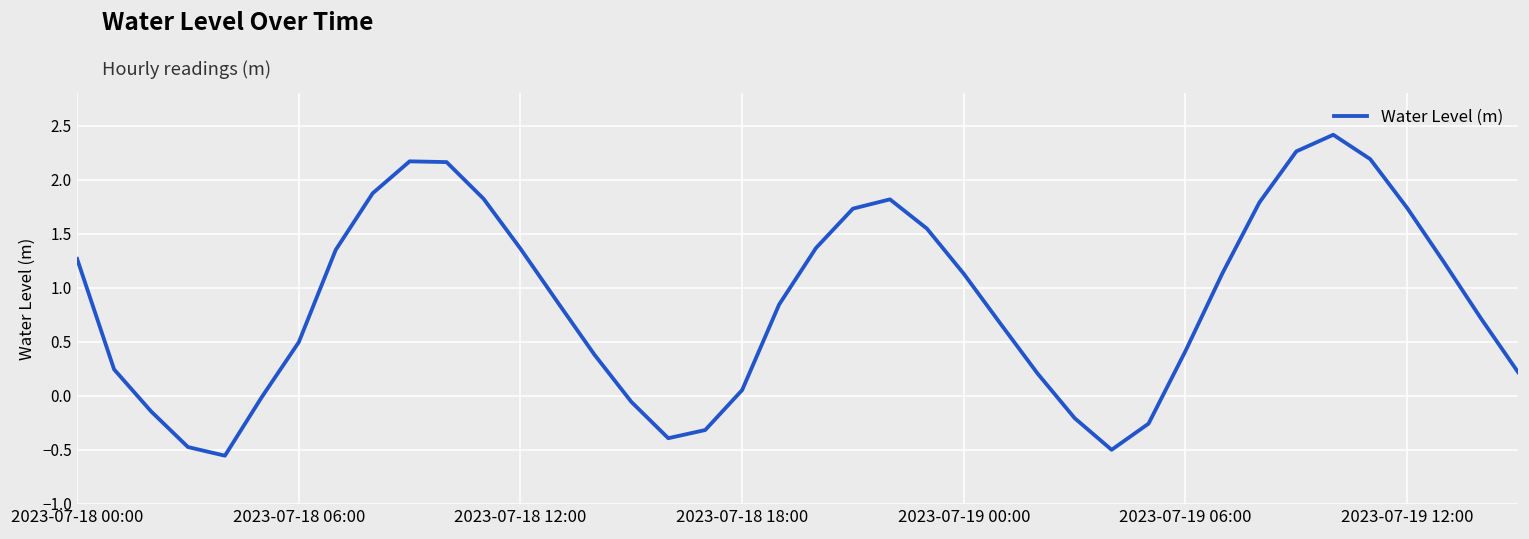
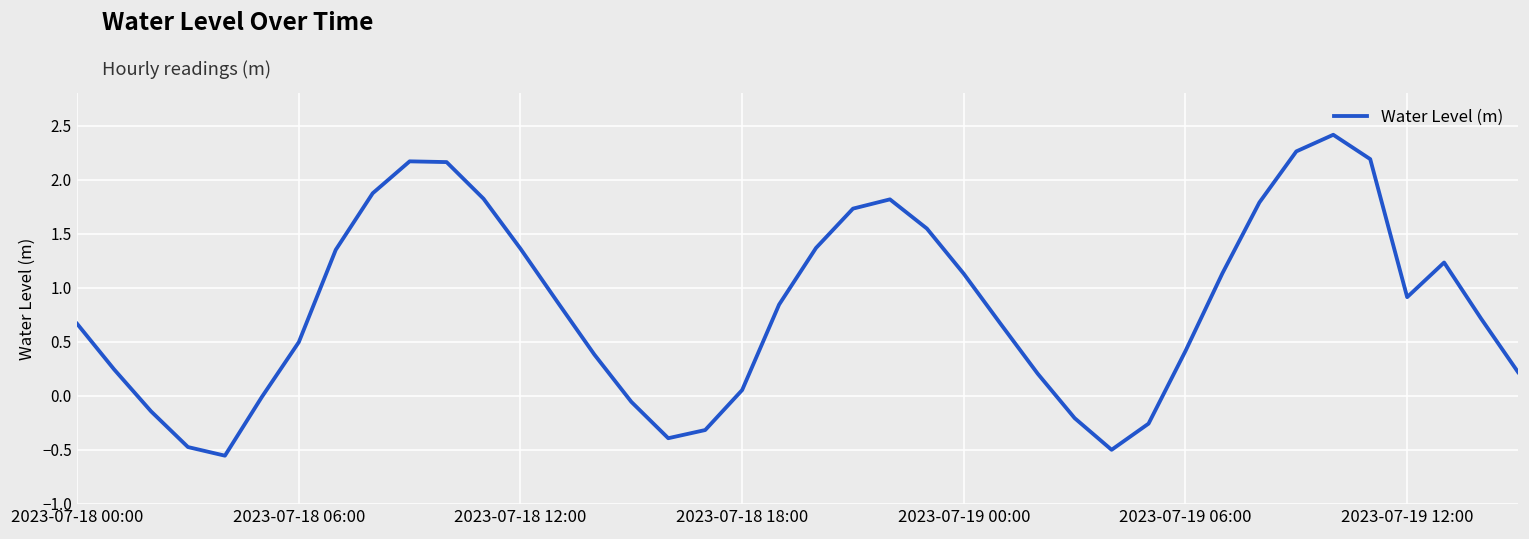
  {
-   "2023-07-18 00:00": 1.3,
+   "2023-07-18 00:00": 0.7,
    "2023-07-18 06:00": 0.5,
    "2023-07-18 12:00": 1.4,
    "2023-07-18 18:00": 0.1,
    "2023-07-19 00:00": 1.1,
    "2023-07-19 06:00": 0.4,
-   "2023-07-19 12:00": 1.7
+   "2023-07-19 12:00": 0.9
  }
